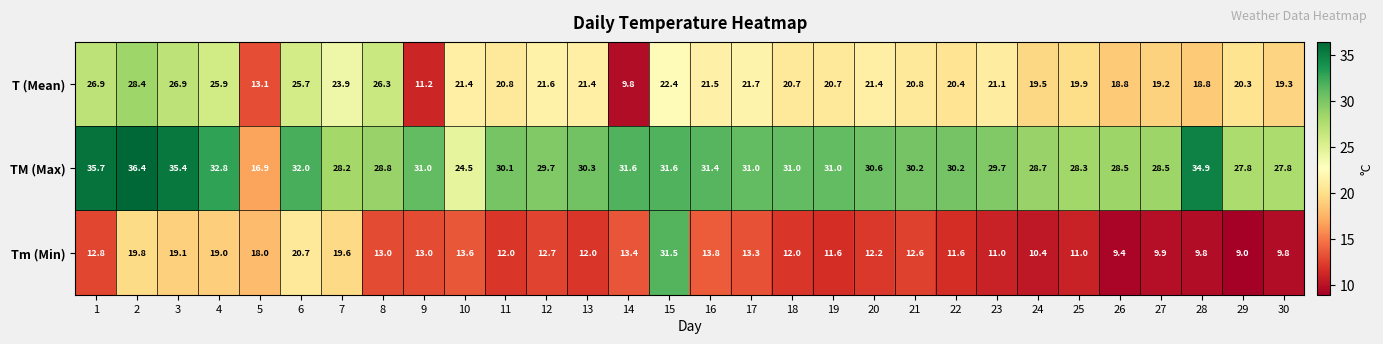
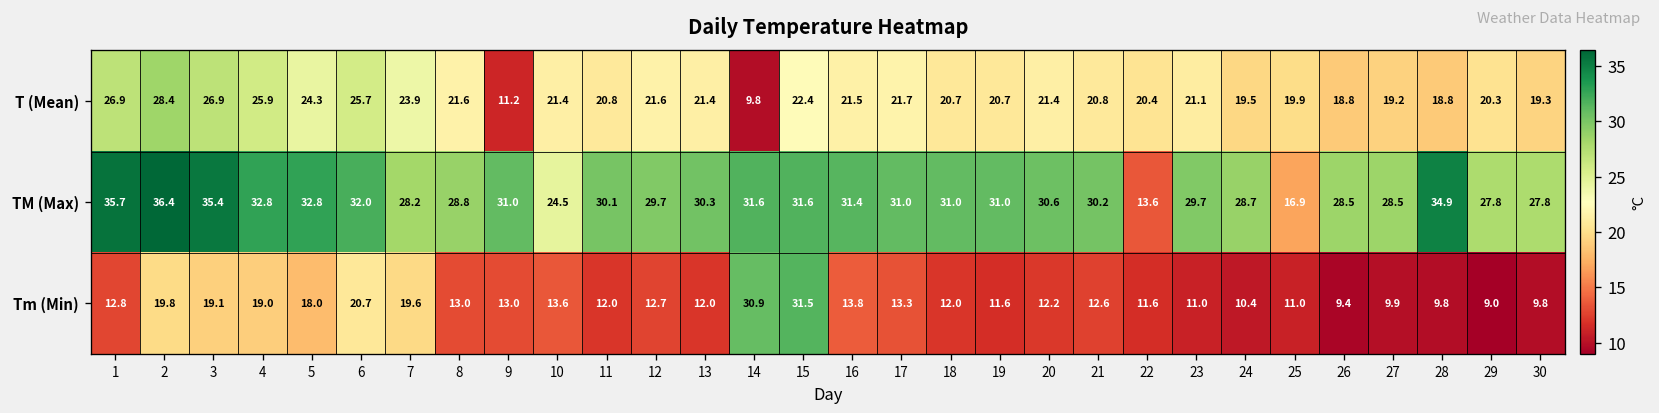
  {
    "T (Mean)": {
      "1": 26.9,
      "2": 28.4,
      "3": 26.9,
      "4": 25.9,
-     "5": 13.1,
+     "5": 24.3,
      "6": 25.7,
      "7": 23.9,
-     "8": 26.3,
+     "8": 21.6,
      "9": 11.2,
      "10": 21.4,
      "11": 20.8,
      "12": 21.6,
      "13": 21.4,
      "14": 9.8,
      "15": 22.4,
      "16": 21.5,
      "17": 21.7,
      "18": 20.7,
      "19": 20.7,
      "20": 21.4,
      "21": 20.8,
      "22": 20.4,
      "23": 21.1,
      "24": 19.5,
      "25": 19.9,
      "26": 18.8,
      "27": 19.2,
      "28": 18.8,
      "29": 20.3,
      "30": 19.3
    },
    "TM (Max)": {
      "1": 35.7,
      "2": 36.4,
      "3": 35.4,
      "4": 32.8,
-     "5": 16.9,
+     "5": 32.8,
      "6": 32.0,
      "7": 28.2,
      "8": 28.8,
      "9": 31.0,
      "10": 24.5,
      "11": 30.1,
      "12": 29.7,
      "13": 30.3,
      "14": 31.6,
      "15": 31.6,
      "16": 31.4,
      "17": 31.0,
      "18": 31.0,
      "19": 31.0,
      "20": 30.6,
      "21": 30.2,
-     "22": 30.2,
+     "22": 13.6,
      "23": 29.7,
      "24": 28.7,
-     "25": 28.3,
+     "25": 16.9,
      "26": 28.5,
      "27": 28.5,
      "28": 34.9,
      "29": 27.8,
      "30": 27.8
    },
    "Tm (Min)": {
      "1": 12.8,
      "2": 19.8,
      "3": 19.1,
      "4": 19.0,
      "5": 18.0,
      "6": 20.7,
      "7": 19.6,
      "8": 13.0,
      "9": 13.0,
      "10": 13.6,
      "11": 12.0,
      "12": 12.7,
      "13": 12.0,
-     "14": 13.4,
+     "14": 30.9,
      "15": 31.5,
      "16": 13.8,
      "17": 13.3,
      "18": 12.0,
      "19": 11.6,
      "20": 12.2,
      "21": 12.6,
      "22": 11.6,
      "23": 11.0,
      "24": 10.4,
      "25": 11.0,
      "26": 9.4,
      "27": 9.9,
      "28": 9.8,
      "29": 9.0,
      "30": 9.8
    }
  }
